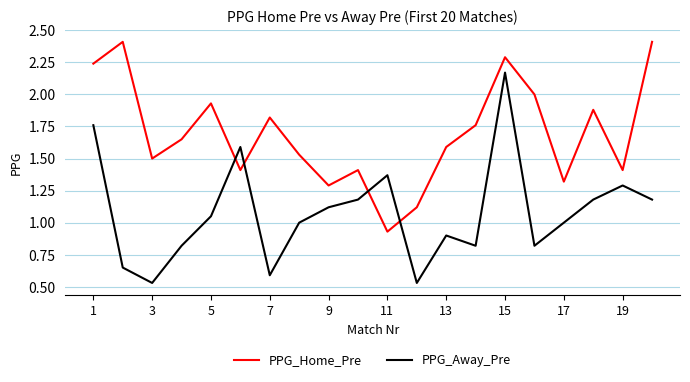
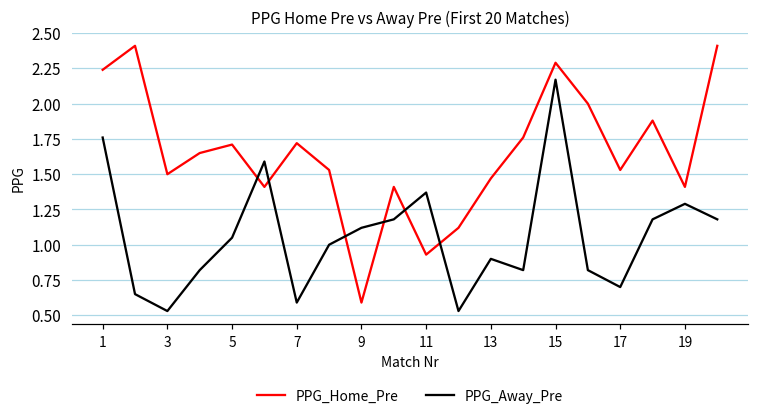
  {
    "PPG_Home_Pre": {
      "1": 2.24,
      "3": 1.50,
-     "5": 1.93,
-     "7": 1.82,
-     "9": 1.29,
+     "5": 1.71,
+     "7": 1.72,
+     "9": 0.59,
      "11": 0.93,
-     "13": 1.59,
+     "13": 1.47,
      "15": 2.29,
-     "17": 1.32,
+     "17": 1.53,
      "19": 1.41
    },
    "PPG_Away_Pre": {
      "1": 1.76,
      "3": 0.53,
      "5": 1.05,
      "7": 0.6,
      "9": 1.12,
      "11": 1.37,
      "13": 0.9,
      "15": 2.17,
-     "17": 1.0,
+     "17": 0.7,
      "19": 1.3
    }
  }
